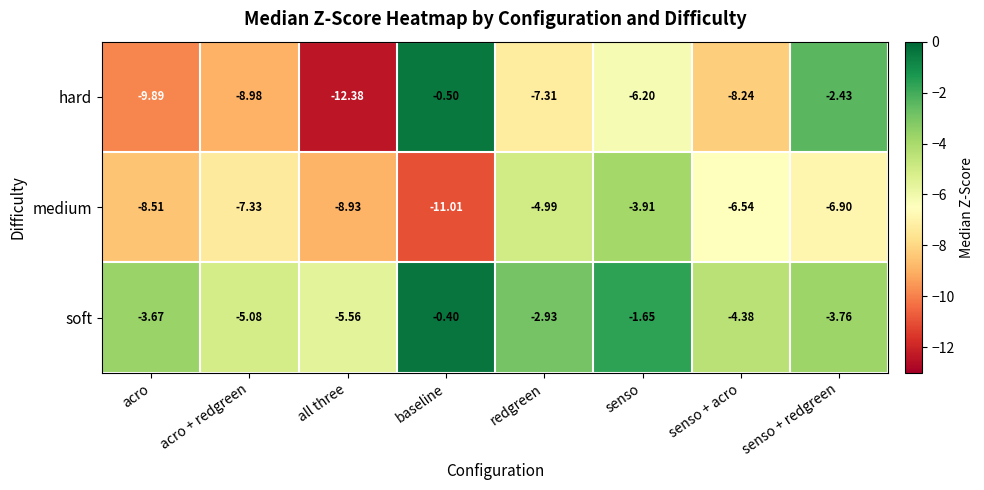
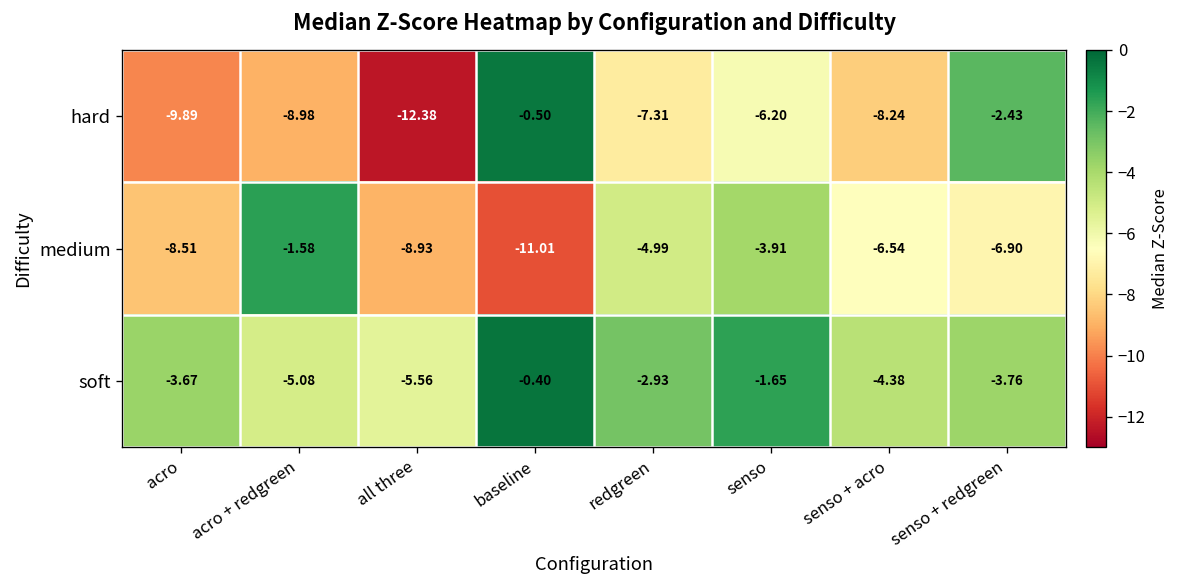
  {
    "hard": {
      "acro": -9.89,
      "acro + redgreen": -8.98,
      "all three": -12.38,
      "baseline": -0.50,
      "redgreen": -7.31,
      "senso": -6.20,
      "senso + acro": -8.24,
      "senso + redgreen": -2.43
    },
    "medium": {
      "acro": -8.51,
-     "acro + redgreen": -7.33,
+     "acro + redgreen": -1.58,
      "all three": -8.93,
      "baseline": -11.01,
      "redgreen": -4.99,
      "senso": -3.91,
      "senso + acro": -6.54,
      "senso + redgreen": -6.90
    },
    "soft": {
      "acro": -3.67,
      "acro + redgreen": -5.08,
      "all three": -5.56,
      "baseline": -0.40,
      "redgreen": -2.93,
      "senso": -1.65,
      "senso + acro": -4.38,
      "senso + redgreen": -3.76
    }
  }
